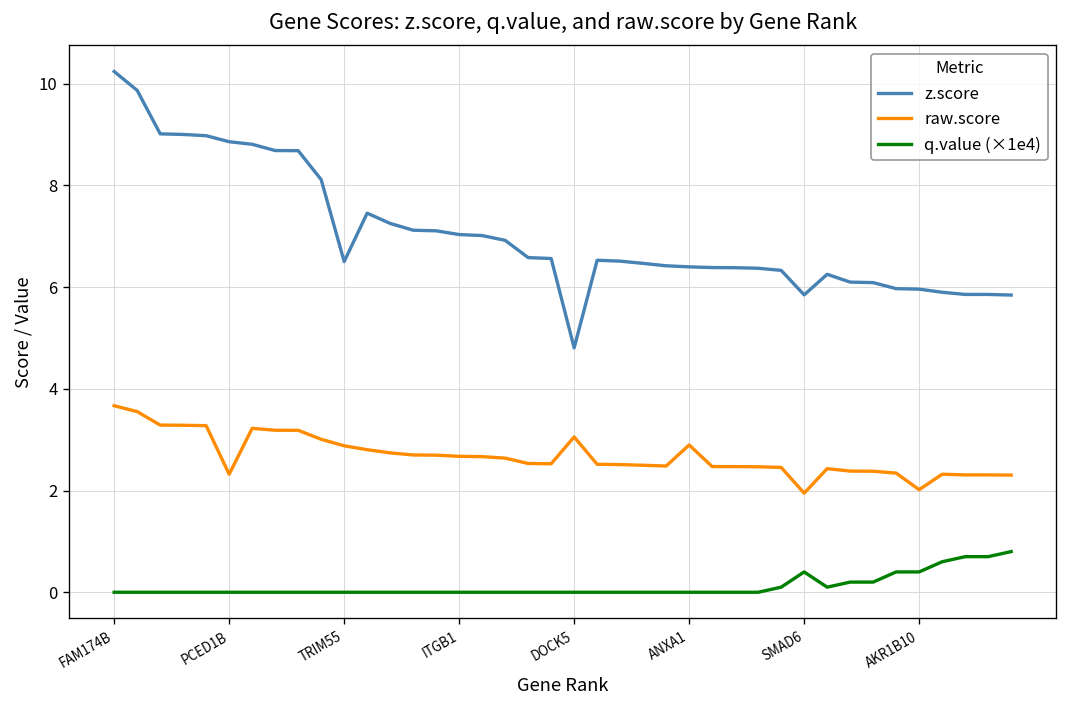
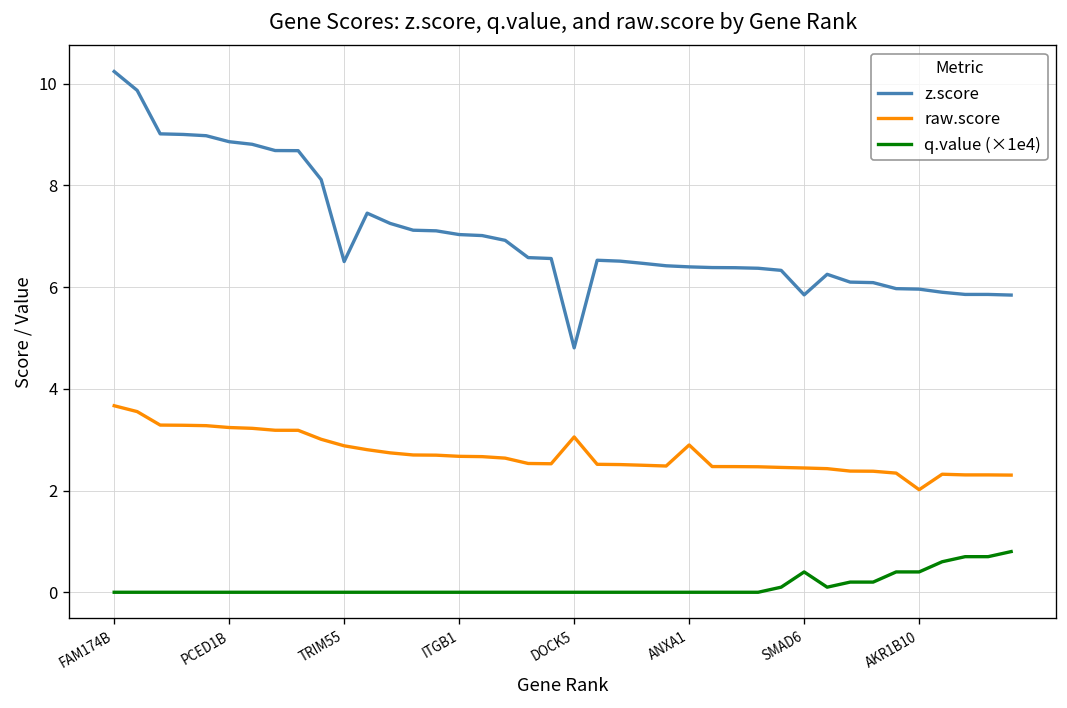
  {
    "z.score": {
      "FAM174B": 10.2,
      "PCED1B": 8.9,
      "TRIM55": 6.5,
      "ITGB1": 7.0,
      "DOCK5": 4.8,
      "ANXA1": 6.4,
      "SMAD6": 5.8,
      "AKR1B10": 6.0
    },
    "raw.score": {
      "FAM174B": 3.7,
-     "PCED1B": 2.3,
+     "PCED1B": 3.2,
      "TRIM55": 2.9,
      "ITGB1": 2.7,
      "DOCK5": 3.1,
      "ANXA1": 2.9,
-     "SMAD6": 1.9,
+     "SMAD6": 2.4,
      "AKR1B10": 2.0
    },
    "q.value (×1e4)": {
      "FAM174B": 0.0,
      "PCED1B": 0.0,
      "TRIM55": 0.0,
      "ITGB1": 0.0,
      "DOCK5": 0.0,
      "ANXA1": 0.0,
      "SMAD6": 0.4,
      "AKR1B10": 0.4
    }
  }
